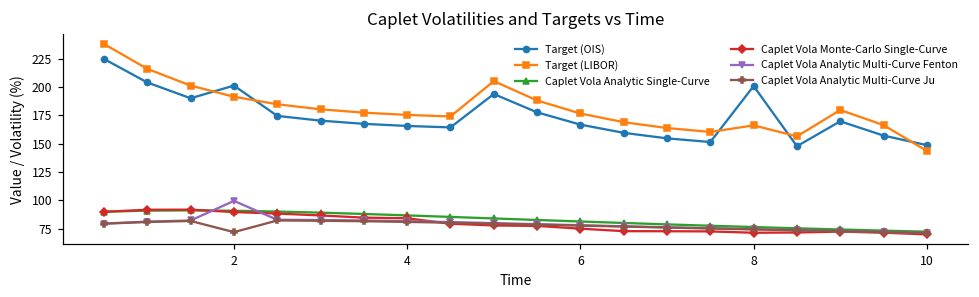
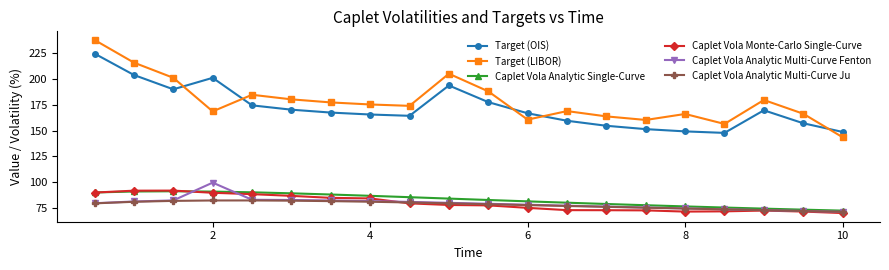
  {
    "Target (OIS)": {
      "2": 201,
      "4": 166,
      "6": 167,
-     "8": 201,
+     "8": 149,
      "10": 149
    },
    "Target (LIBOR)": {
-     "2": 192,
+     "2": 169,
      "4": 175,
-     "6": 177,
+     "6": 161,
      "8": 166,
      "10": 144
    },
    "Caplet Vola Analytic Single-Curve": {
      "4": 87,
      "6": 81
    },
    "Caplet Vola Monte-Carlo Single-Curve": {
      "4": 84,
      "6": 75,
      "8": 71
    },
    "Caplet Vola Analytic Multi-Curve Fenton": {
      "2": 100
    },
    "Caplet Vola Analytic Multi-Curve Ju": {
-     "2": 72
+     "2": 82
    }
  }
